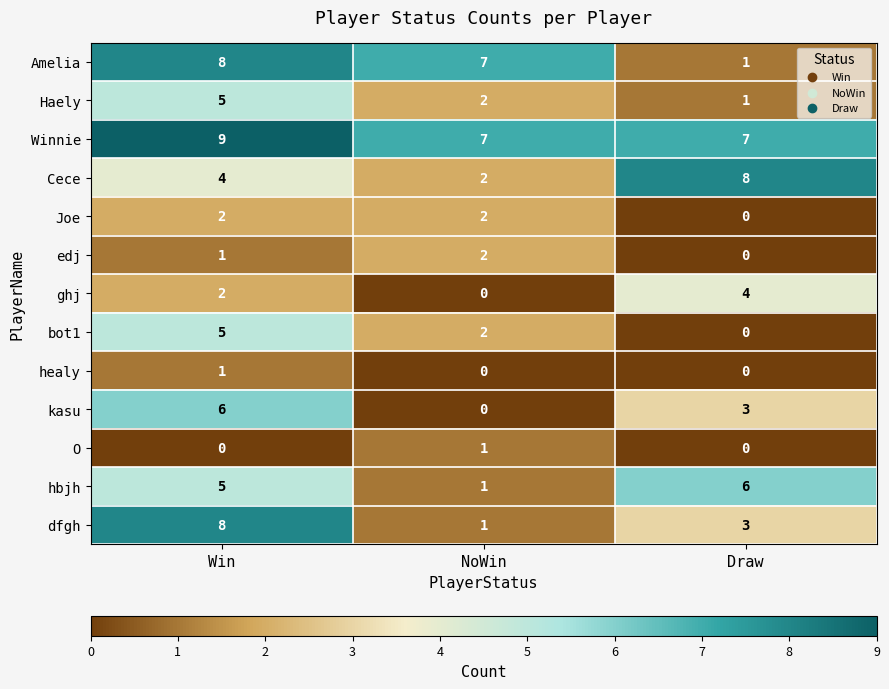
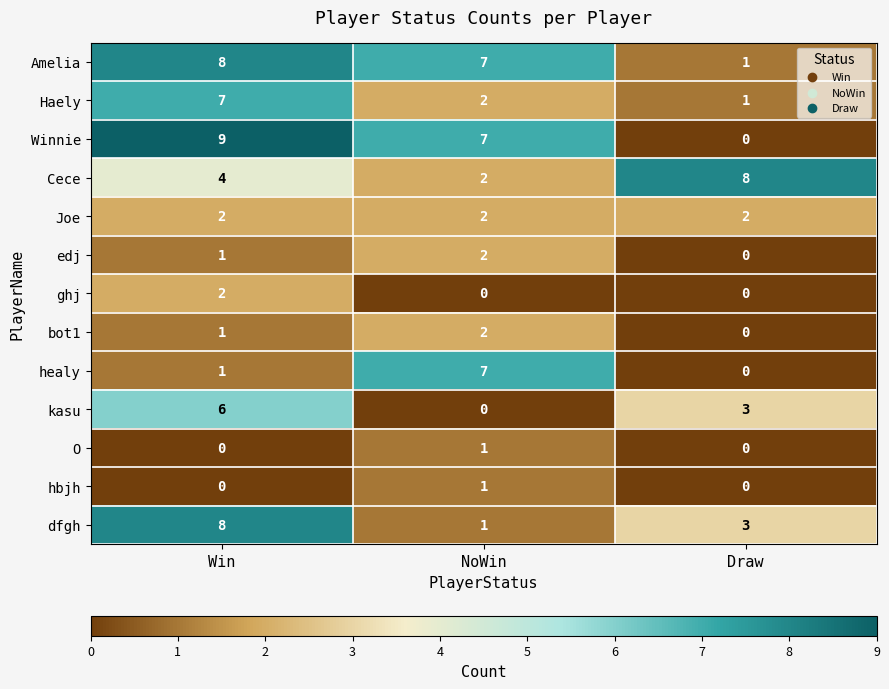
  {
    "Amelia": {
      "Win": 8,
      "NoWin": 7,
      "Draw": 1
    },
    "Haely": {
-     "Win": 5,
+     "Win": 7,
      "NoWin": 2,
      "Draw": 1
    },
    "Winnie": {
      "Win": 9,
      "NoWin": 7,
-     "Draw": 7
+     "Draw": 0
    },
    "Cece": {
      "Win": 4,
      "NoWin": 2,
      "Draw": 8
    },
    "Joe": {
      "Win": 2,
      "NoWin": 2,
-     "Draw": 0
+     "Draw": 2
    },
    "edj": {
      "Win": 1,
      "NoWin": 2,
      "Draw": 0
    },
    "ghj": {
      "Win": 2,
      "NoWin": 0,
-     "Draw": 4
+     "Draw": 0
    },
    "bot1": {
-     "Win": 5,
+     "Win": 1,
      "NoWin": 2,
      "Draw": 0
    },
    "healy": {
      "Win": 1,
-     "NoWin": 0,
+     "NoWin": 7,
      "Draw": 0
    },
    "kasu": {
      "Win": 6,
      "NoWin": 0,
      "Draw": 3
    },
    "O": {
      "Win": 0,
      "NoWin": 1,
      "Draw": 0
    },
    "hbjh": {
-     "Win": 5,
+     "Win": 0,
      "NoWin": 1,
-     "Draw": 6
+     "Draw": 0
    },
    "dfgh": {
      "Win": 8,
      "NoWin": 1,
      "Draw": 3
    }
  }
